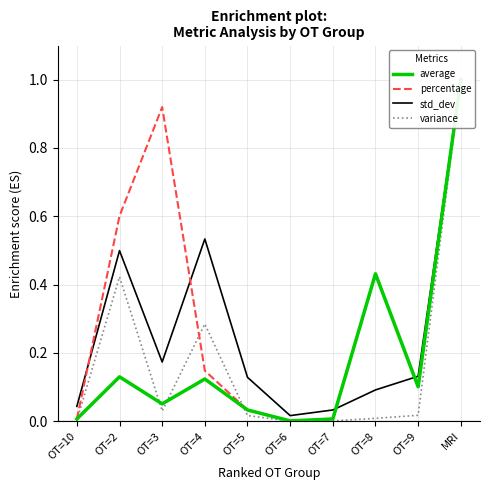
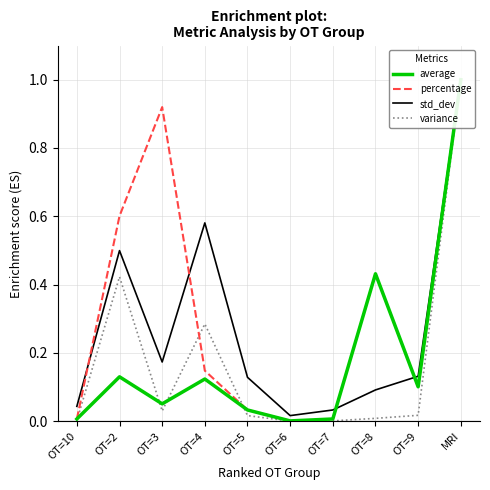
  {
    "average": {
      "OT=2": 0.13,
      "OT=3": 0.05,
      "OT=4": 0.12
    },
    "percentage": {
      "OT=2": 0.60,
      "OT=3": 0.92,
      "OT=4": 0.15
    },
    "std_dev": {
      "OT=10": 0.04,
      "OT=2": 0.50,
      "OT=3": 0.17,
-     "OT=4": 0.53,
+     "OT=4": 0.58,
      "OT=5": 0.13,
      "OT=6": 0.02,
      "OT=7": 0.03,
      "OT=8": 0.09,
      "OT=9": 0.13
    },
    "variance": {
      "OT=2": 0.42,
      "OT=3": 0.03,
      "OT=4": 0.28,
      "OT=5": 0.02,
      "OT=8": 0.01,
      "OT=9": 0.02
    }
  }
